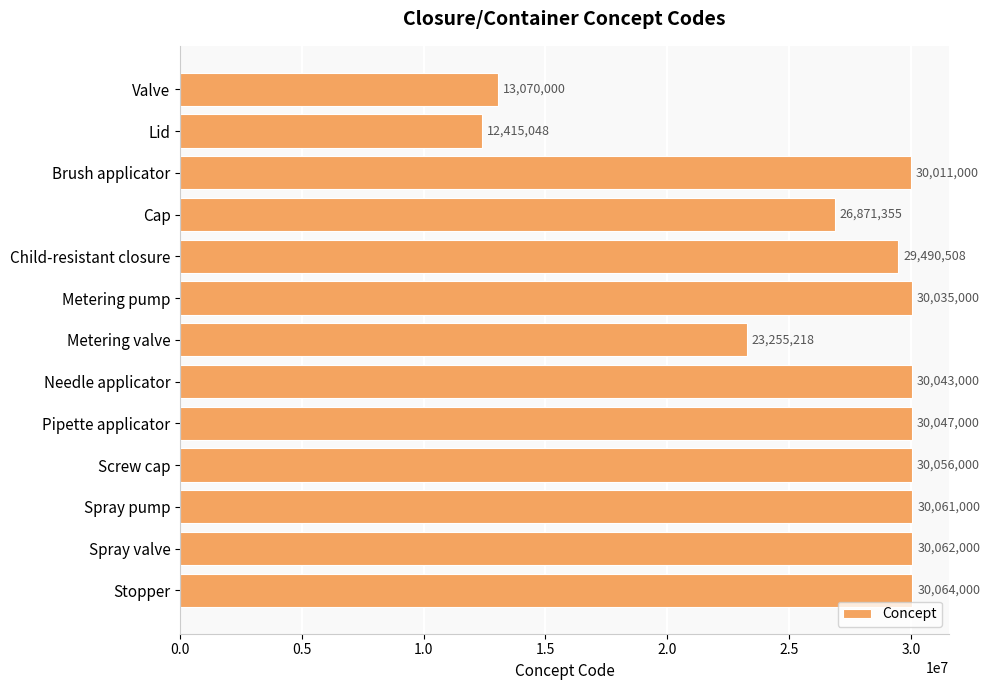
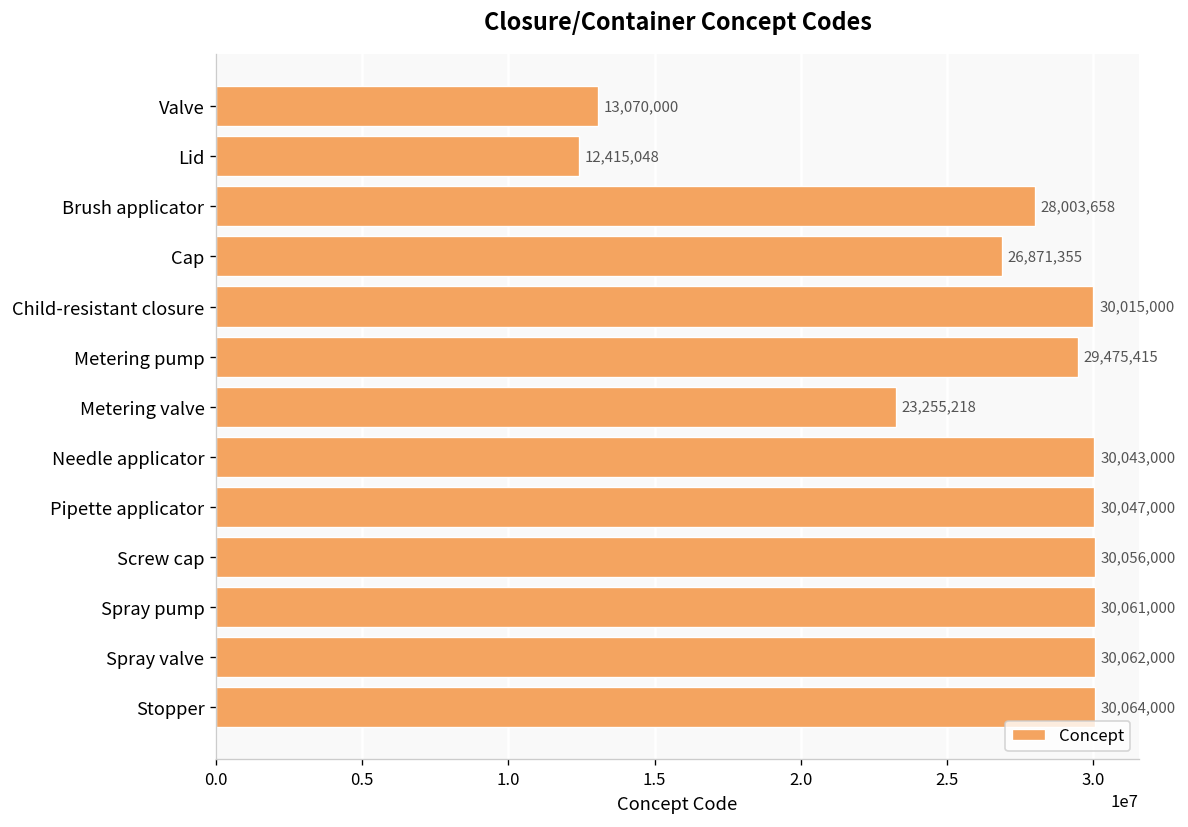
  {
    "Valve": "13,070,000",
    "Lid": "12,415,048",
-   "Brush applicator": "30,011,000",
+   "Brush applicator": "28,003,658",
    "Cap": "26,871,355",
-   "Child-resistant closure": "29,490,508",
-   "Metering pump": "30,035,000",
+   "Child-resistant closure": "30,015,000",
+   "Metering pump": "29,475,415",
    "Metering valve": "23,255,218",
    "Needle applicator": "30,043,000",
    "Pipette applicator": "30,047,000",
    "Screw cap": "30,056,000",
    "Spray pump": "30,061,000",
    "Spray valve": "30,062,000",
    "Stopper": "30,064,000"
  }
